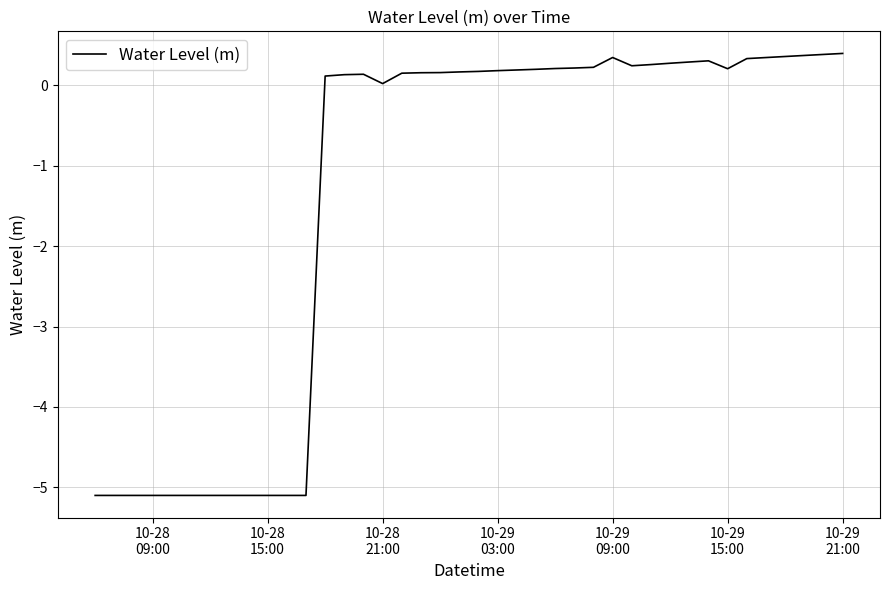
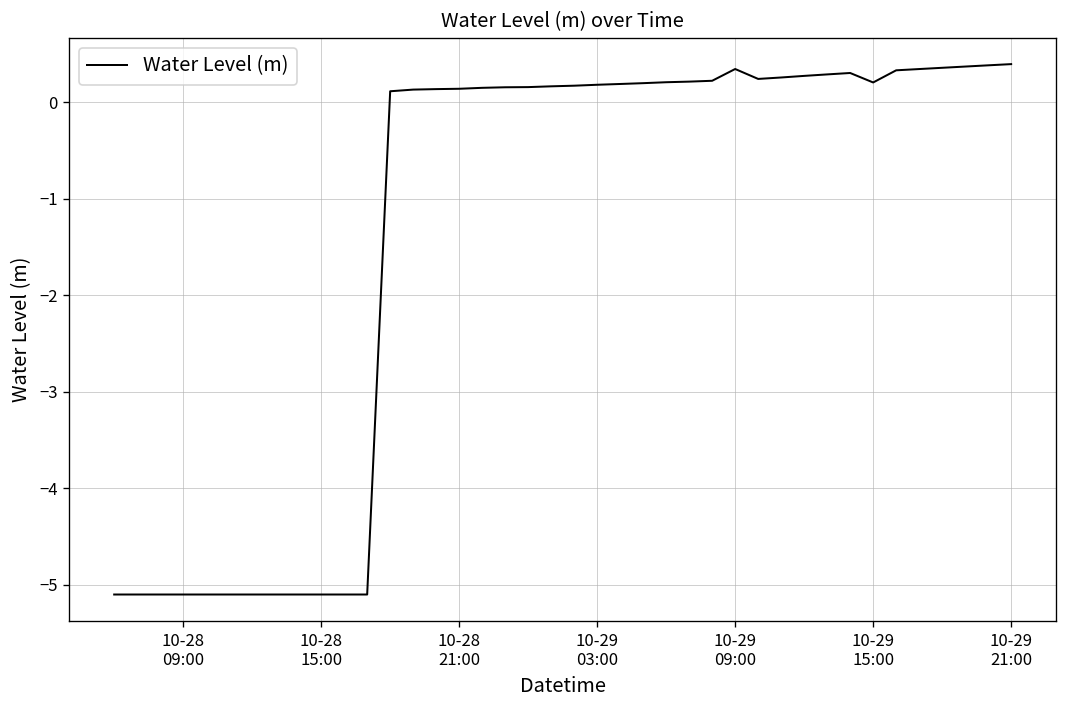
  {
    "10-28 09:00": -5.1,
    "10-28 15:00": -5.1,
-   "10-28 21:00": 0.0,
+   "10-28 21:00": 0.1,
    "10-29 03:00": 0.2,
    "10-29 09:00": 0.3,
    "10-29 15:00": 0.2,
    "10-29 21:00": 0.4
  }
